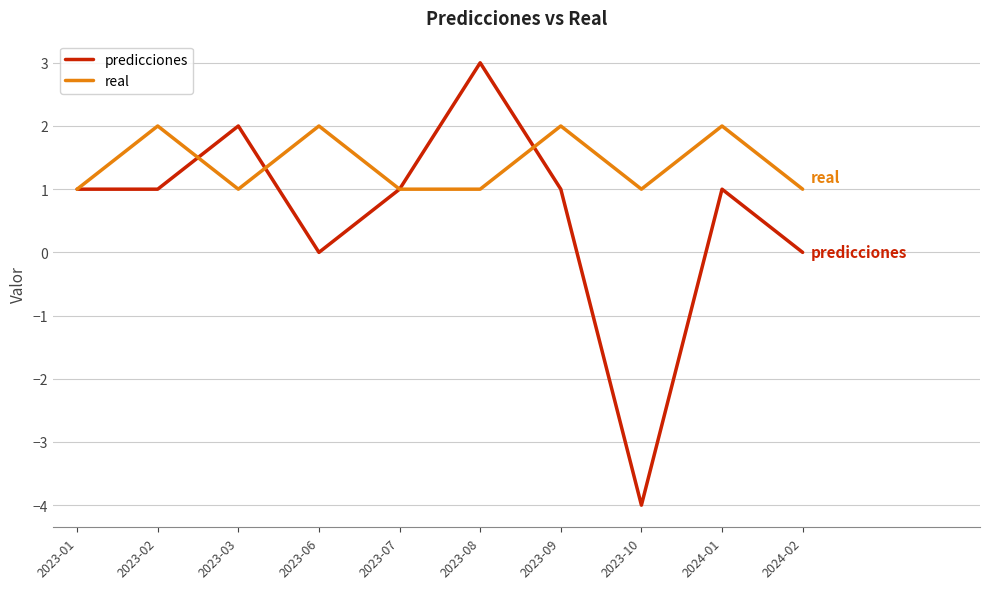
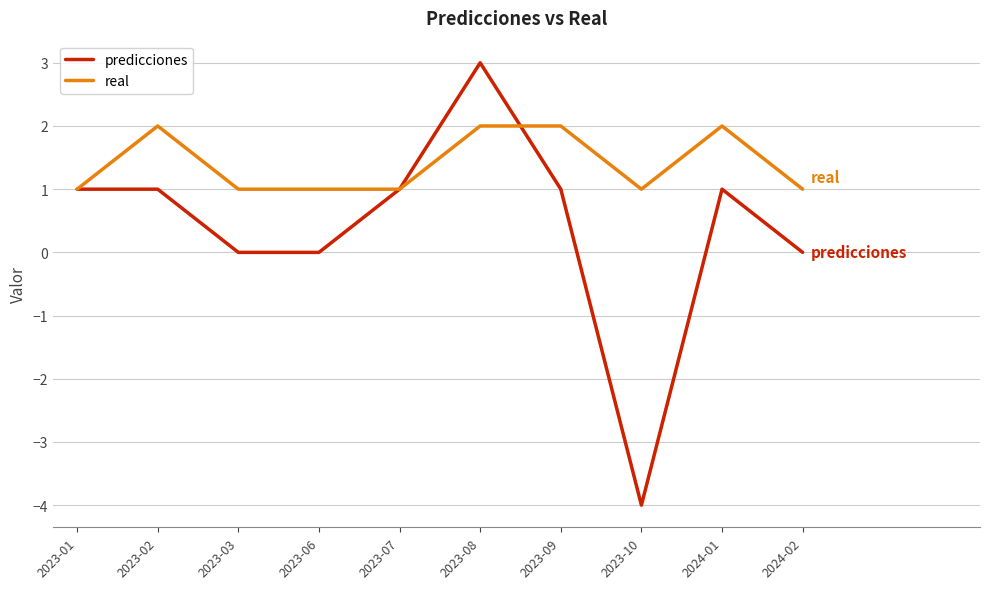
  {
    "predicciones": {
      "2023-02": 1,
-     "2023-03": 2,
+     "2023-03": 0,
      "2023-06": 0,
      "2023-08": 3,
      "2023-09": 1,
      "2023-10": -4,
      "2024-01": 1,
      "2024-02": 0
    },
    "real": {
      "2023-02": 2,
      "2023-03": 1,
-     "2023-06": 2,
-     "2023-08": 1,
+     "2023-06": 1,
+     "2023-08": 2,
      "2023-09": 2,
      "2023-10": 1,
      "2024-01": 2,
      "2024-02": 1
    }
  }
